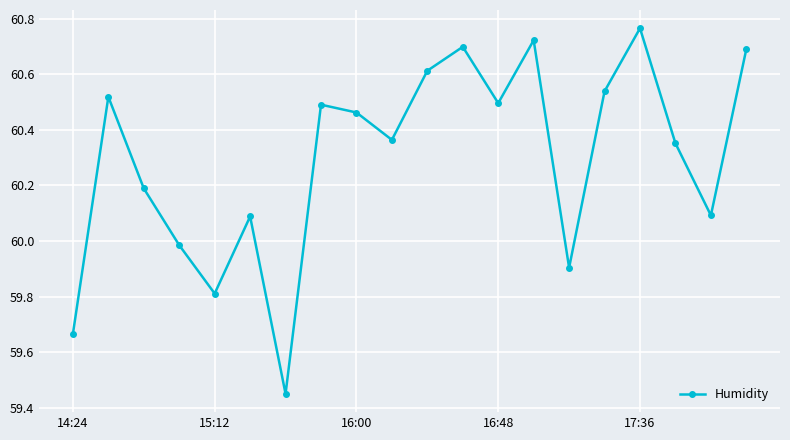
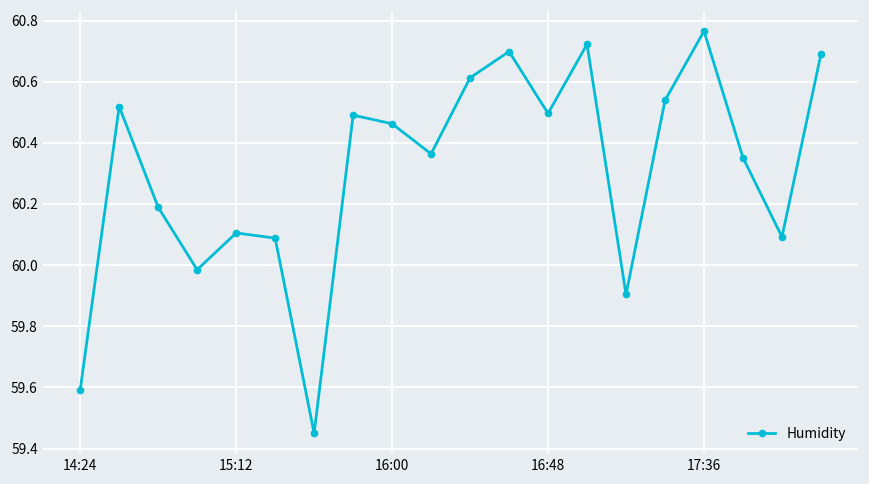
  {
-   "14:24": 59.67,
-   "15:12": 59.81,
+   "14:24": 59.59,
+   "15:12": 60.11,
    "16:00": 60.46,
    "16:48": 60.50,
    "17:36": 60.77
  }
